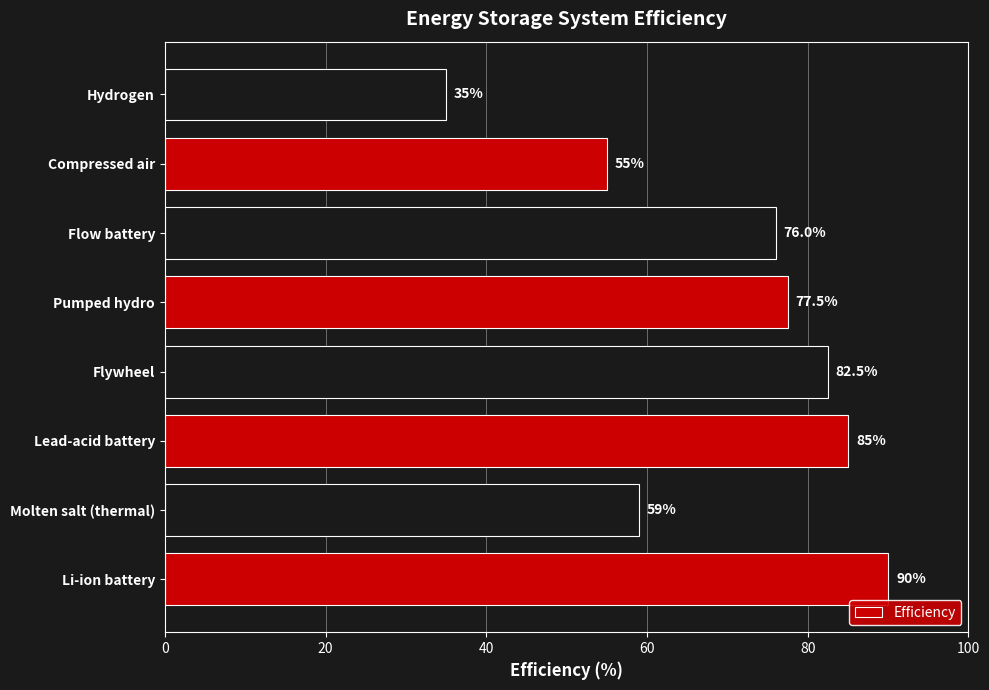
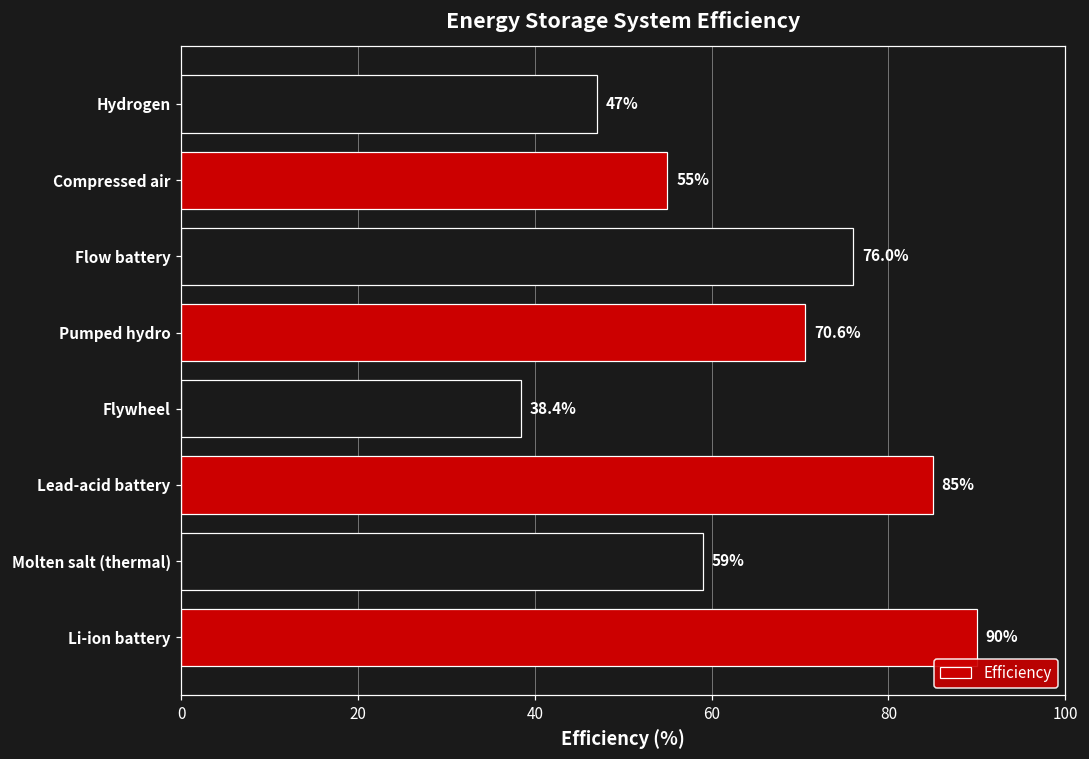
  {
-   "Hydrogen": "35%",
+   "Hydrogen": "47%",
    "Compressed air": "55%",
    "Flow battery": "76.0%",
-   "Pumped hydro": "77.5%",
-   "Flywheel": "82.5%",
+   "Pumped hydro": "70.6%",
+   "Flywheel": "38.4%",
    "Lead-acid battery": "85%",
    "Molten salt (thermal)": "59%",
    "Li-ion battery": "90%"
  }
